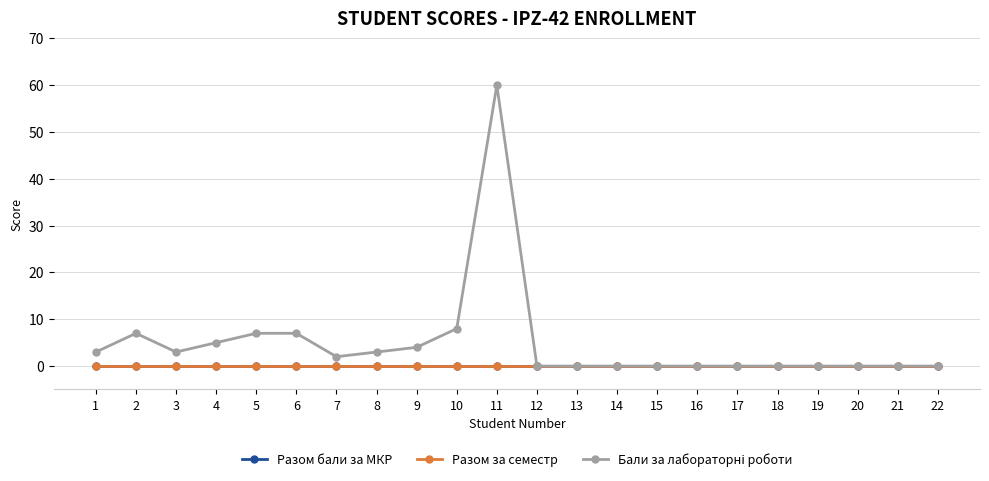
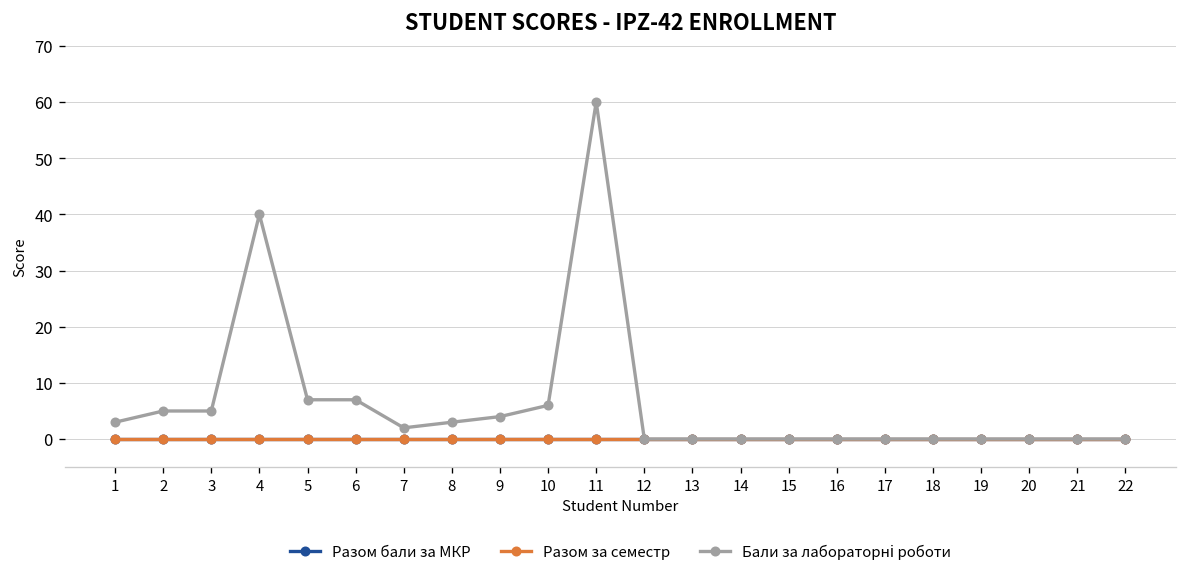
  {
    "Разом за семестр": {
      "1": 0,
      "2": 0,
      "3": 0,
      "4": 0,
      "5": 0,
      "6": 0,
      "7": 0,
      "8": 0,
      "9": 0,
      "10": 0,
      "11": 0
    },
    "Бали за лабораторні роботи": {
      "1": 3,
-     "2": 7,
-     "3": 3,
-     "4": 5,
+     "2": 5,
+     "3": 5,
+     "4": 40,
      "5": 7,
      "6": 7,
      "7": 2,
      "8": 3,
      "9": 4,
-     "10": 8,
+     "10": 6,
      "11": 60
    }
  }
